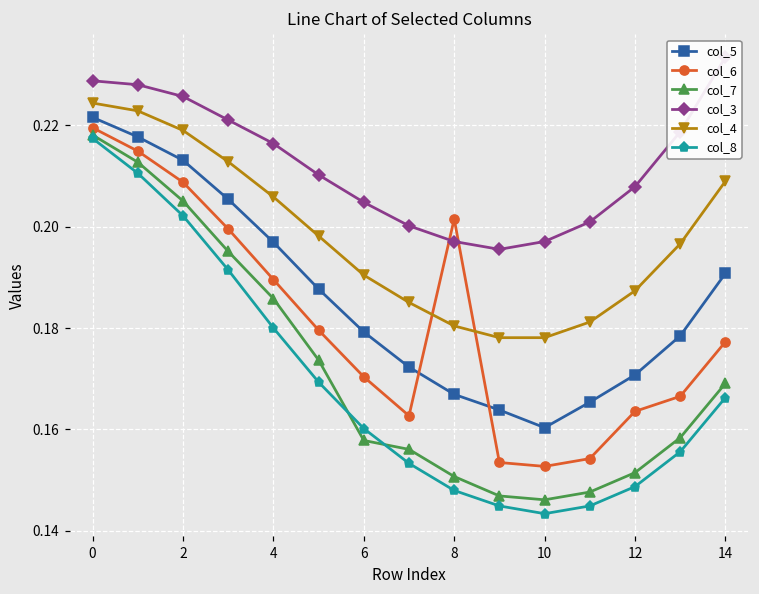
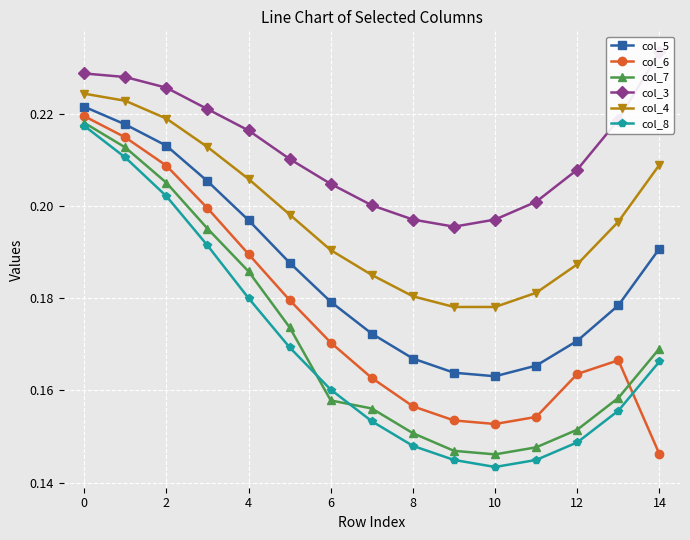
  {
    "col_5": {
      "0": 0.222,
      "2": 0.213,
      "4": 0.197,
      "6": 0.179,
      "8": 0.167,
-     "10": 0.160,
+     "10": 0.163,
      "12": 0.171,
      "14": 0.191
    },
    "col_6": {
      "0": 0.219,
      "2": 0.209,
      "4": 0.190,
      "6": 0.170,
-     "8": 0.202,
+     "8": 0.157,
      "10": 0.153,
      "12": 0.164,
-     "14": 0.177
+     "14": 0.146
    },
    "col_7": {
      "0": 0.218,
      "2": 0.205,
      "4": 0.186,
      "6": 0.158,
      "8": 0.151,
      "10": 0.146,
      "12": 0.151,
      "14": 0.169
    },
    "col_3": {
      "0": 0.229,
      "2": 0.226,
      "4": 0.216,
      "6": 0.205,
      "8": 0.197,
      "10": 0.197,
      "12": 0.208
    },
    "col_4": {
      "0": 0.224,
      "2": 0.219,
      "4": 0.206,
      "6": 0.190,
      "8": 0.180,
      "10": 0.178,
      "12": 0.187,
      "14": 0.209
    },
    "col_8": {
      "0": 0.217,
      "2": 0.202,
      "4": 0.180,
      "6": 0.160,
      "8": 0.148,
      "10": 0.143,
      "12": 0.149,
      "14": 0.166
    }
  }
